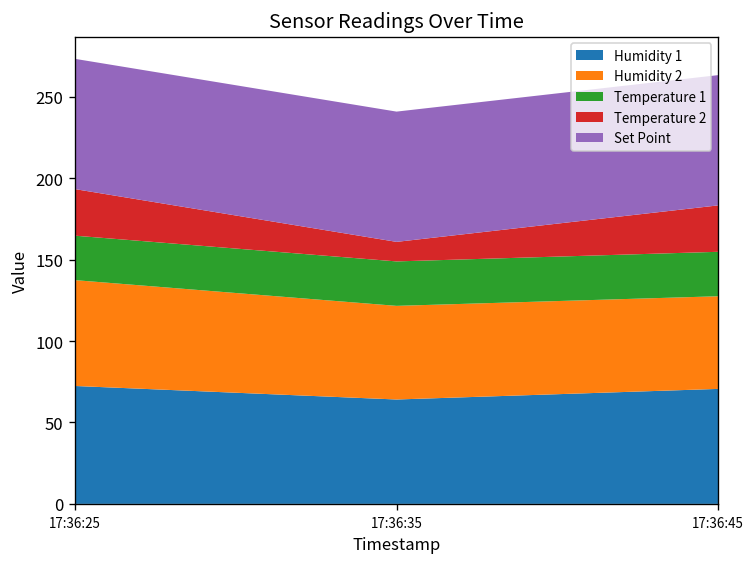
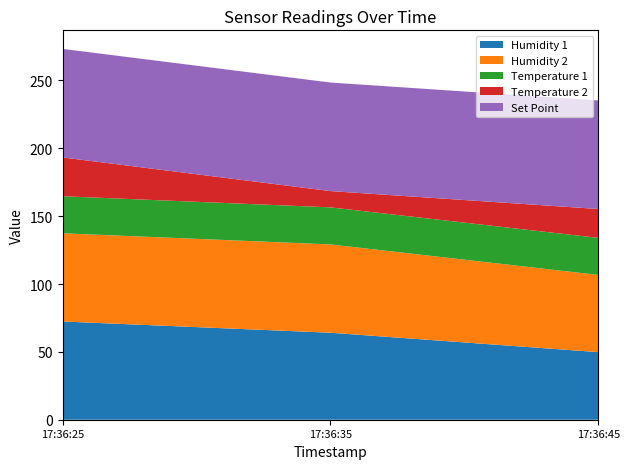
  {
    "Humidity 1": {
-     "17:36:45": 71
+     "17:36:45": 50
    },
    "Humidity 2": {
-     "17:36:35": 58
+     "17:36:35": 65
    },
    "Temperature 2": {
-     "17:36:45": 29
+     "17:36:45": 21
    },
    "Set Point": {
      "17:36:25": 80,
      "17:36:35": 80,
      "17:36:45": 80
    }
  }
